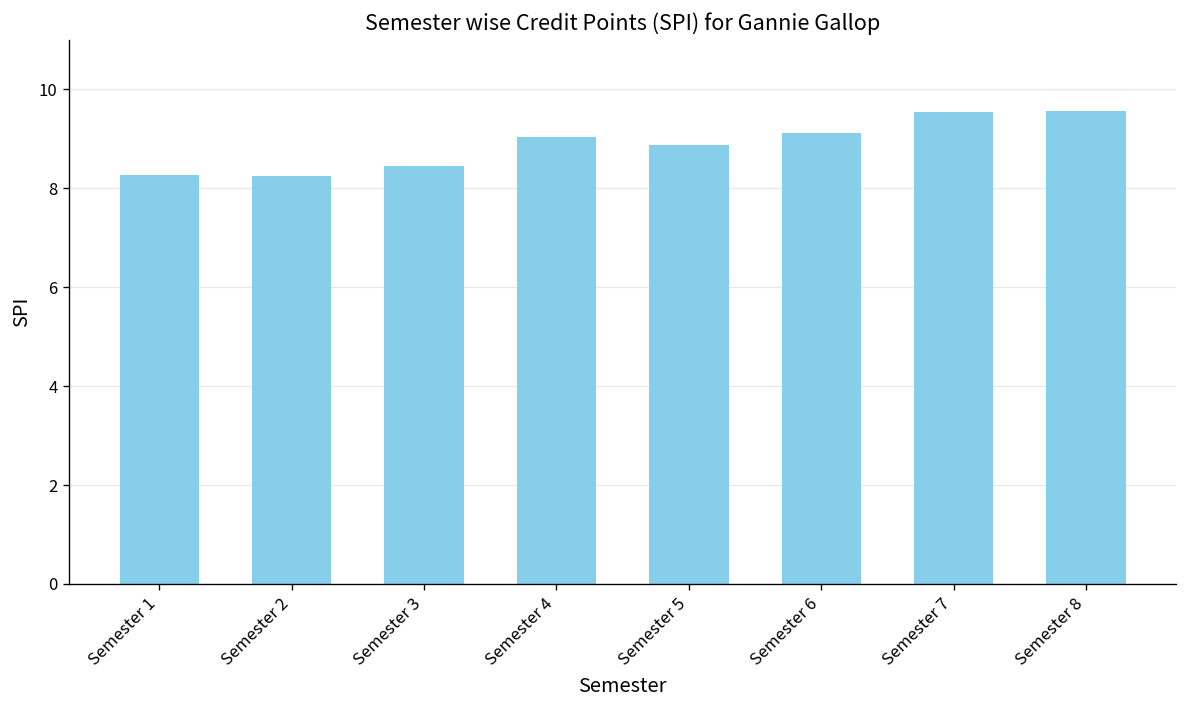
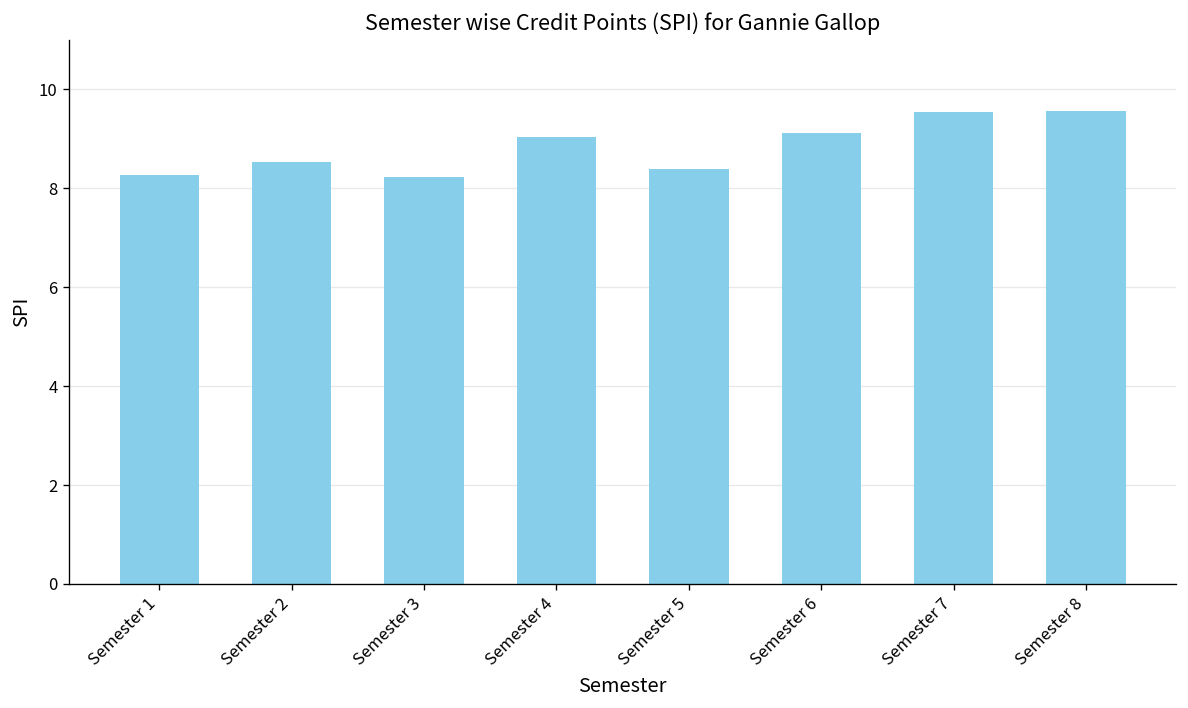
  {
    "Semester 1": 8.3,
-   "Semester 2": 8.3,
-   "Semester 3": 8.4,
+   "Semester 2": 8.5,
+   "Semester 3": 8.2,
    "Semester 4": 9.0,
-   "Semester 5": 8.9,
+   "Semester 5": 8.4,
    "Semester 6": 9.1,
    "Semester 7": 9.5,
    "Semester 8": 9.6
  }
